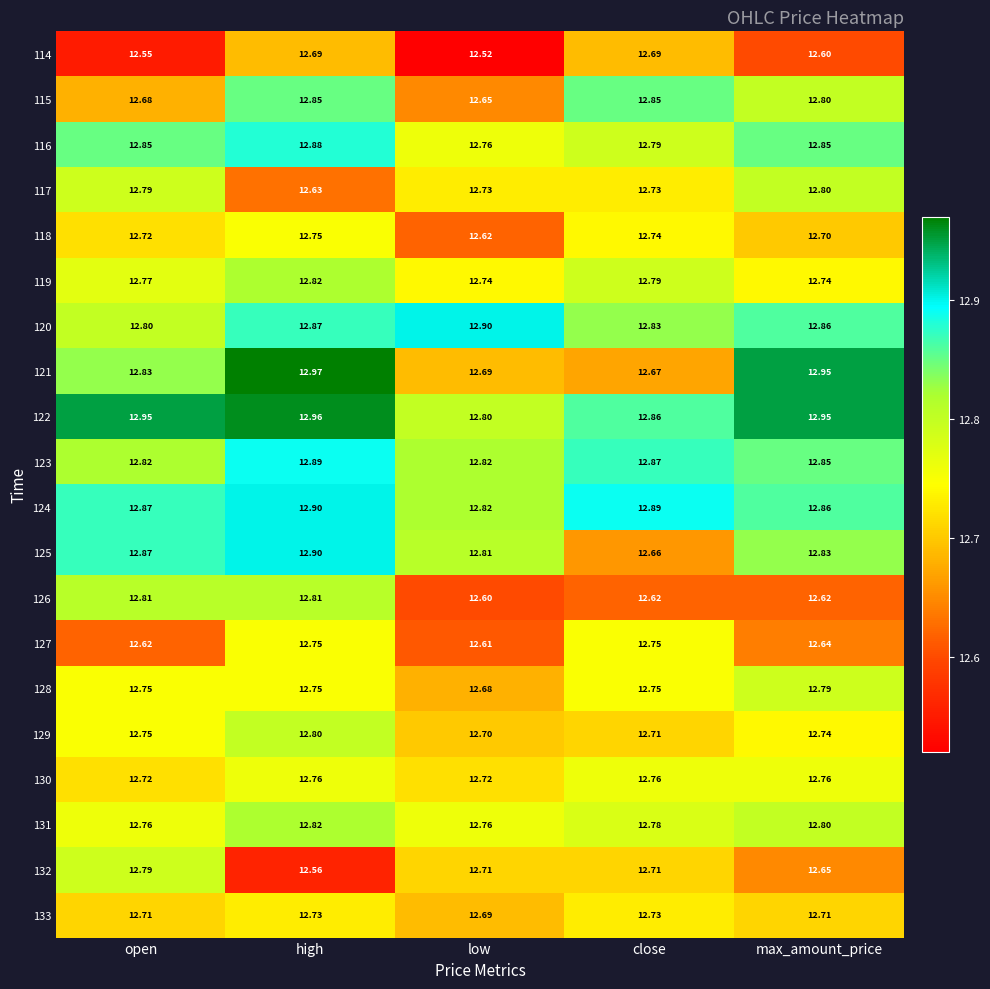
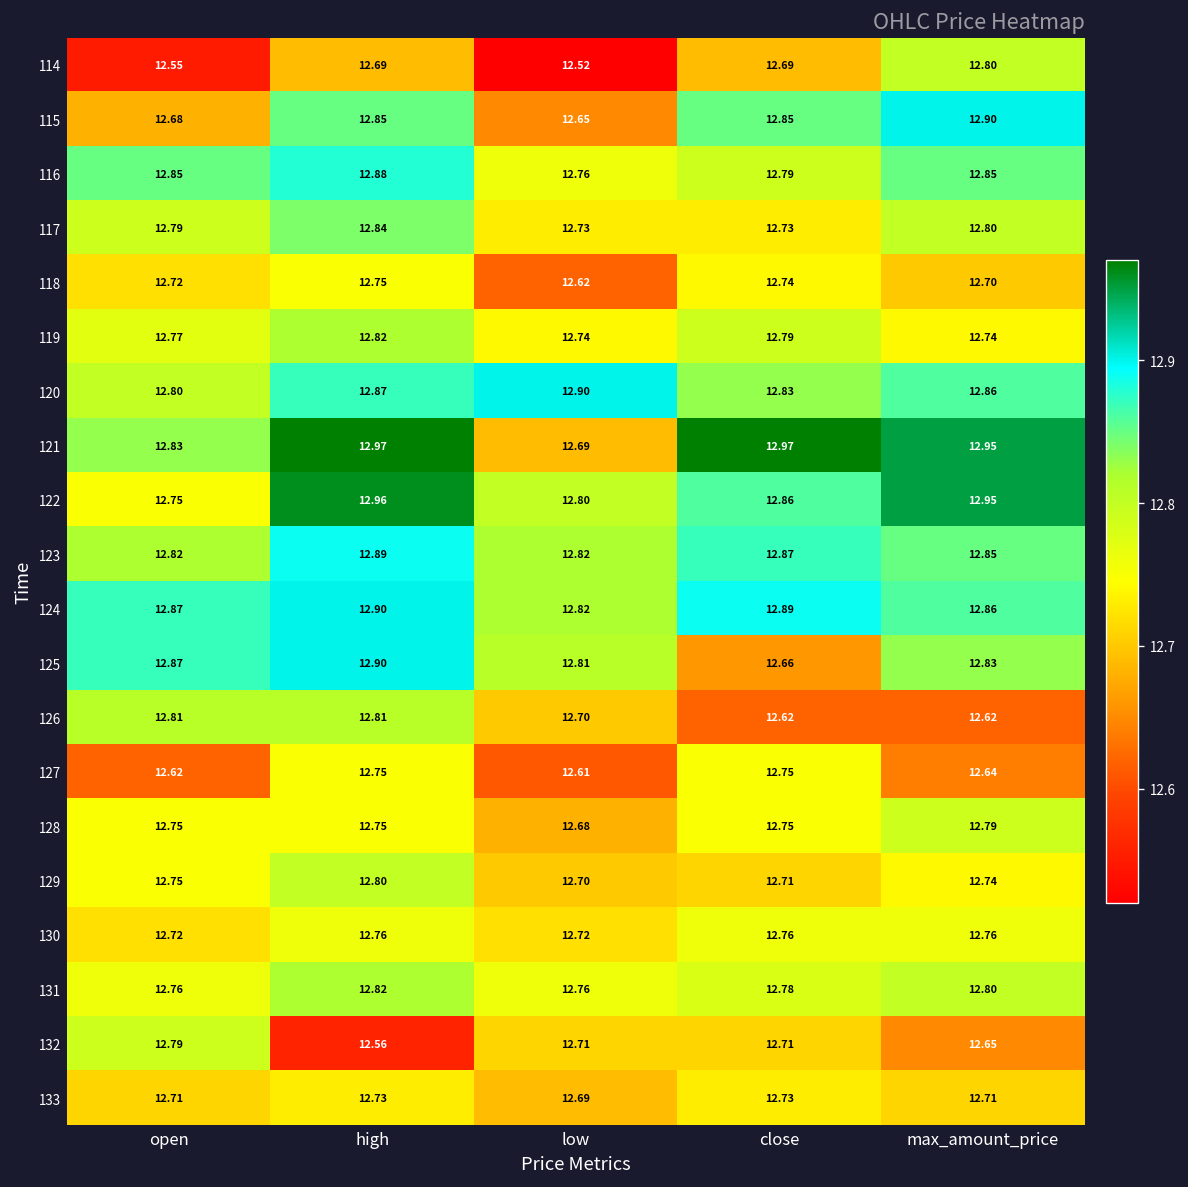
  {
    "114": {
      "open": 12.55,
      "high": 12.69,
      "low": 12.52,
      "close": 12.69,
-     "max_amount_price": 12.60
+     "max_amount_price": 12.80
    },
    "115": {
      "open": 12.68,
      "high": 12.85,
      "low": 12.65,
      "close": 12.85,
-     "max_amount_price": 12.80
+     "max_amount_price": 12.90
    },
    "116": {
      "open": 12.85,
      "high": 12.88,
      "low": 12.76,
      "close": 12.79,
      "max_amount_price": 12.85
    },
    "117": {
      "open": 12.79,
-     "high": 12.63,
+     "high": 12.84,
      "low": 12.73,
      "close": 12.73,
      "max_amount_price": 12.80
    },
    "118": {
      "open": 12.72,
      "high": 12.75,
      "low": 12.62,
      "close": 12.74,
      "max_amount_price": 12.70
    },
    "119": {
      "open": 12.77,
      "high": 12.82,
      "low": 12.74,
      "close": 12.79,
      "max_amount_price": 12.74
    },
    "120": {
      "open": 12.80,
      "high": 12.87,
      "low": 12.90,
      "close": 12.83,
      "max_amount_price": 12.86
    },
    "121": {
      "open": 12.83,
      "high": 12.97,
      "low": 12.69,
-     "close": 12.67,
+     "close": 12.97,
      "max_amount_price": 12.95
    },
    "122": {
-     "open": 12.95,
+     "open": 12.75,
      "high": 12.96,
      "low": 12.80,
      "close": 12.86,
      "max_amount_price": 12.95
    },
    "123": {
      "open": 12.82,
      "high": 12.89,
      "low": 12.82,
      "close": 12.87,
      "max_amount_price": 12.85
    },
    "124": {
      "open": 12.87,
      "high": 12.90,
      "low": 12.82,
      "close": 12.89,
      "max_amount_price": 12.86
    },
    "125": {
      "open": 12.87,
      "high": 12.90,
      "low": 12.81,
      "close": 12.66,
      "max_amount_price": 12.83
    },
    "126": {
      "open": 12.81,
      "high": 12.81,
-     "low": 12.60,
+     "low": 12.70,
      "close": 12.62,
      "max_amount_price": 12.62
    },
    "127": {
      "open": 12.62,
      "high": 12.75,
      "low": 12.61,
      "close": 12.75,
      "max_amount_price": 12.64
    },
    "128": {
      "open": 12.75,
      "high": 12.75,
      "low": 12.68,
      "close": 12.75,
      "max_amount_price": 12.79
    },
    "129": {
      "open": 12.75,
      "high": 12.80,
      "low": 12.70,
      "close": 12.71,
      "max_amount_price": 12.74
    },
    "130": {
      "open": 12.72,
      "high": 12.76,
      "low": 12.72,
      "close": 12.76,
      "max_amount_price": 12.76
    },
    "131": {
      "open": 12.76,
      "high": 12.82,
      "low": 12.76,
      "close": 12.78,
      "max_amount_price": 12.80
    },
    "132": {
      "open": 12.79,
      "high": 12.56,
      "low": 12.71,
      "close": 12.71,
      "max_amount_price": 12.65
    },
    "133": {
      "open": 12.71,
      "high": 12.73,
      "low": 12.69,
      "close": 12.73,
      "max_amount_price": 12.71
    }
  }
